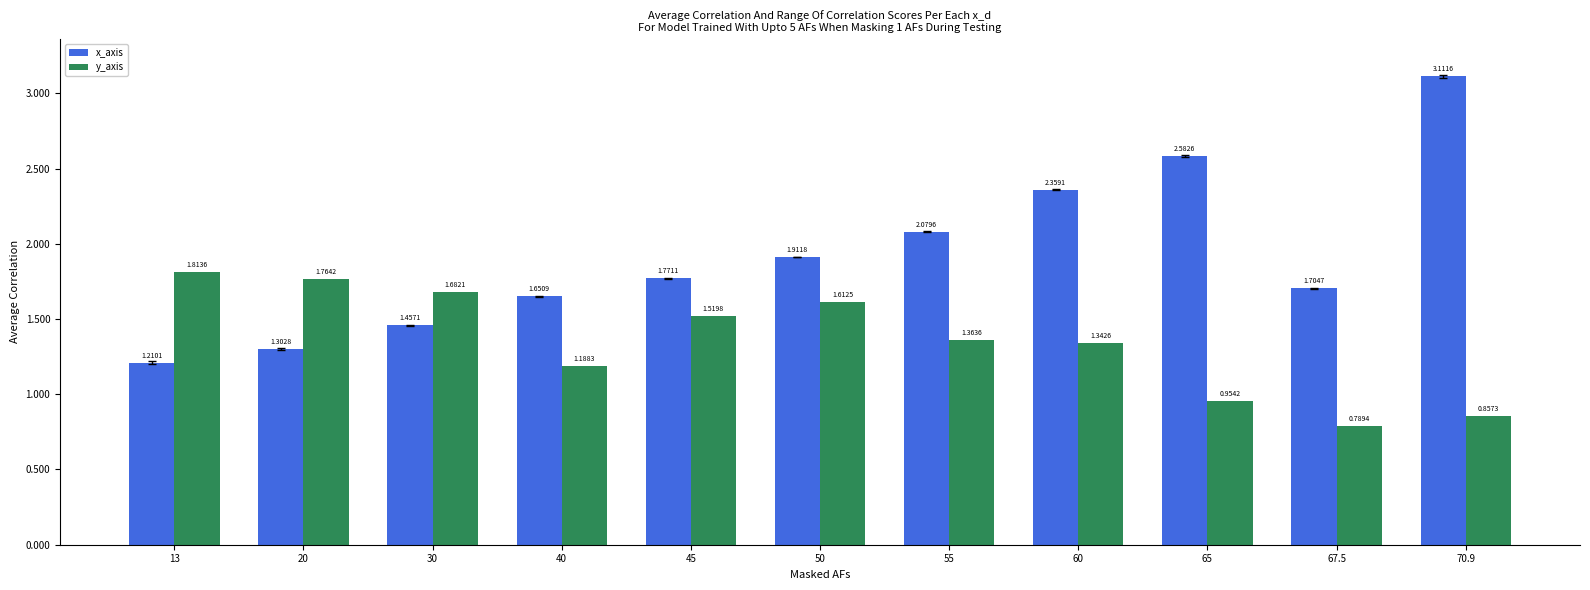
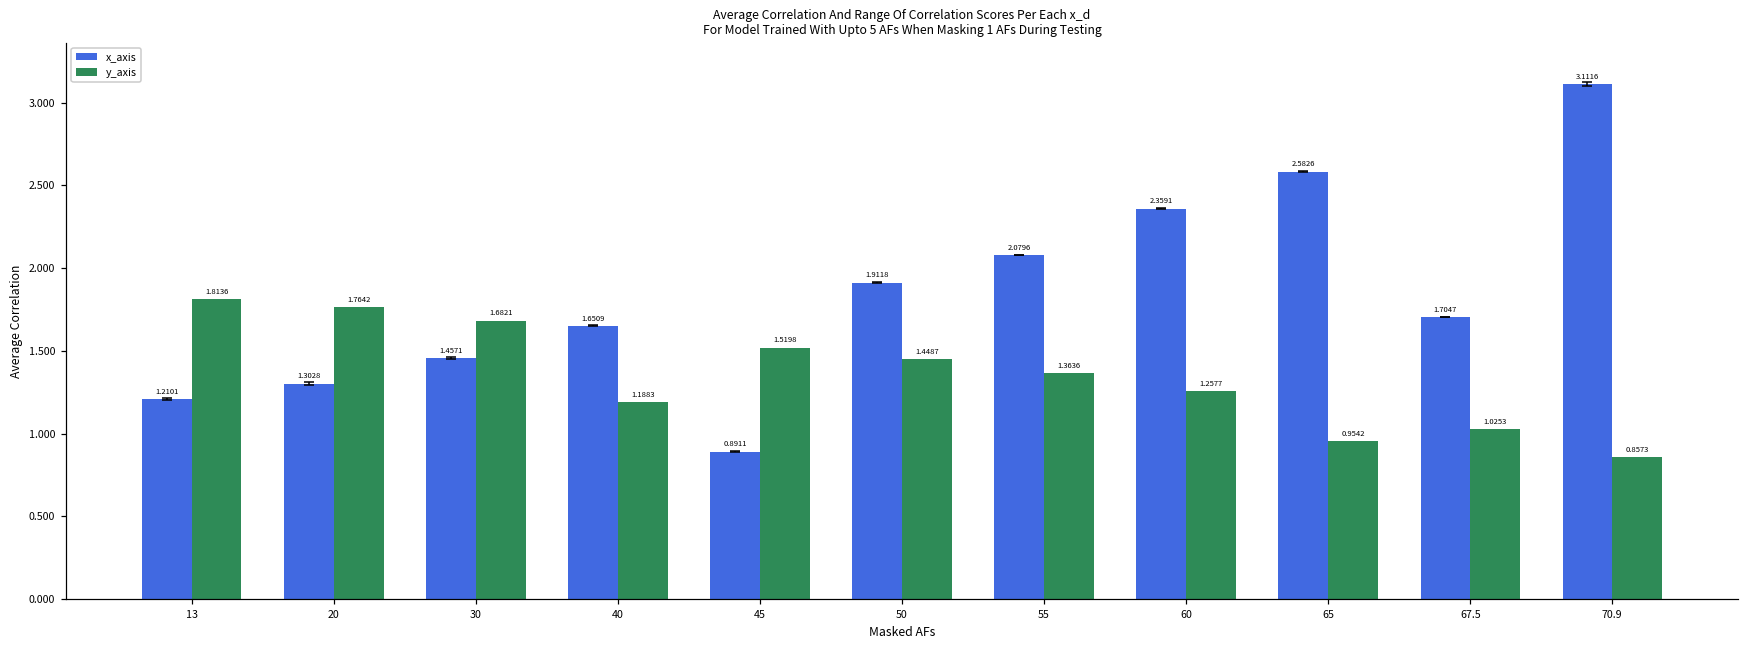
  {
    "x_axis": {
      "30": 1.4571,
      "40": 1.6509,
-     "45": 1.7711,
+     "45": 0.8911,
      "50": 1.9118,
      "55": 2.0796,
      "60": 2.3591,
      "65": 2.5826,
      "67.5": 1.7047
    },
    "y_axis": {
      "13": 1.8136,
      "20": 1.7642,
      "30": 1.6821,
      "40": 1.1883,
      "45": 1.5198,
-     "50": 1.6125,
+     "50": 1.4487,
      "55": 1.3636,
-     "60": 1.3426,
+     "60": 1.2577,
      "65": 0.9542,
-     "67.5": 0.7894,
+     "67.5": 1.0253,
      "70.9": 0.8573
    }
  }
